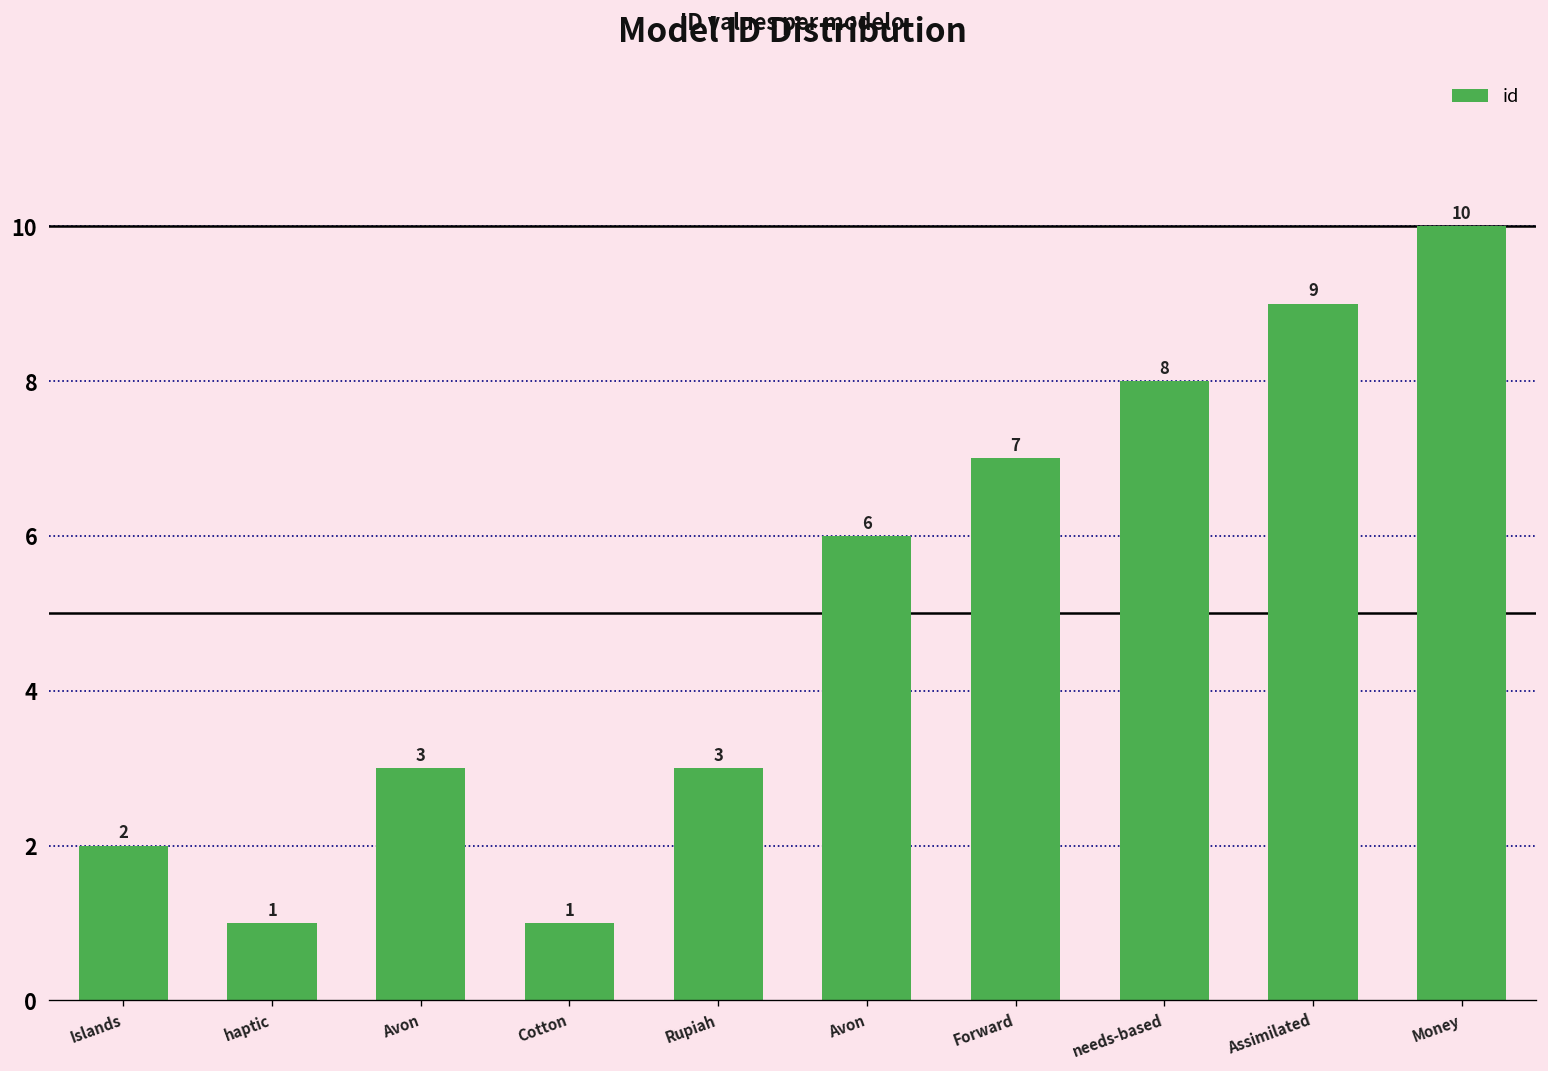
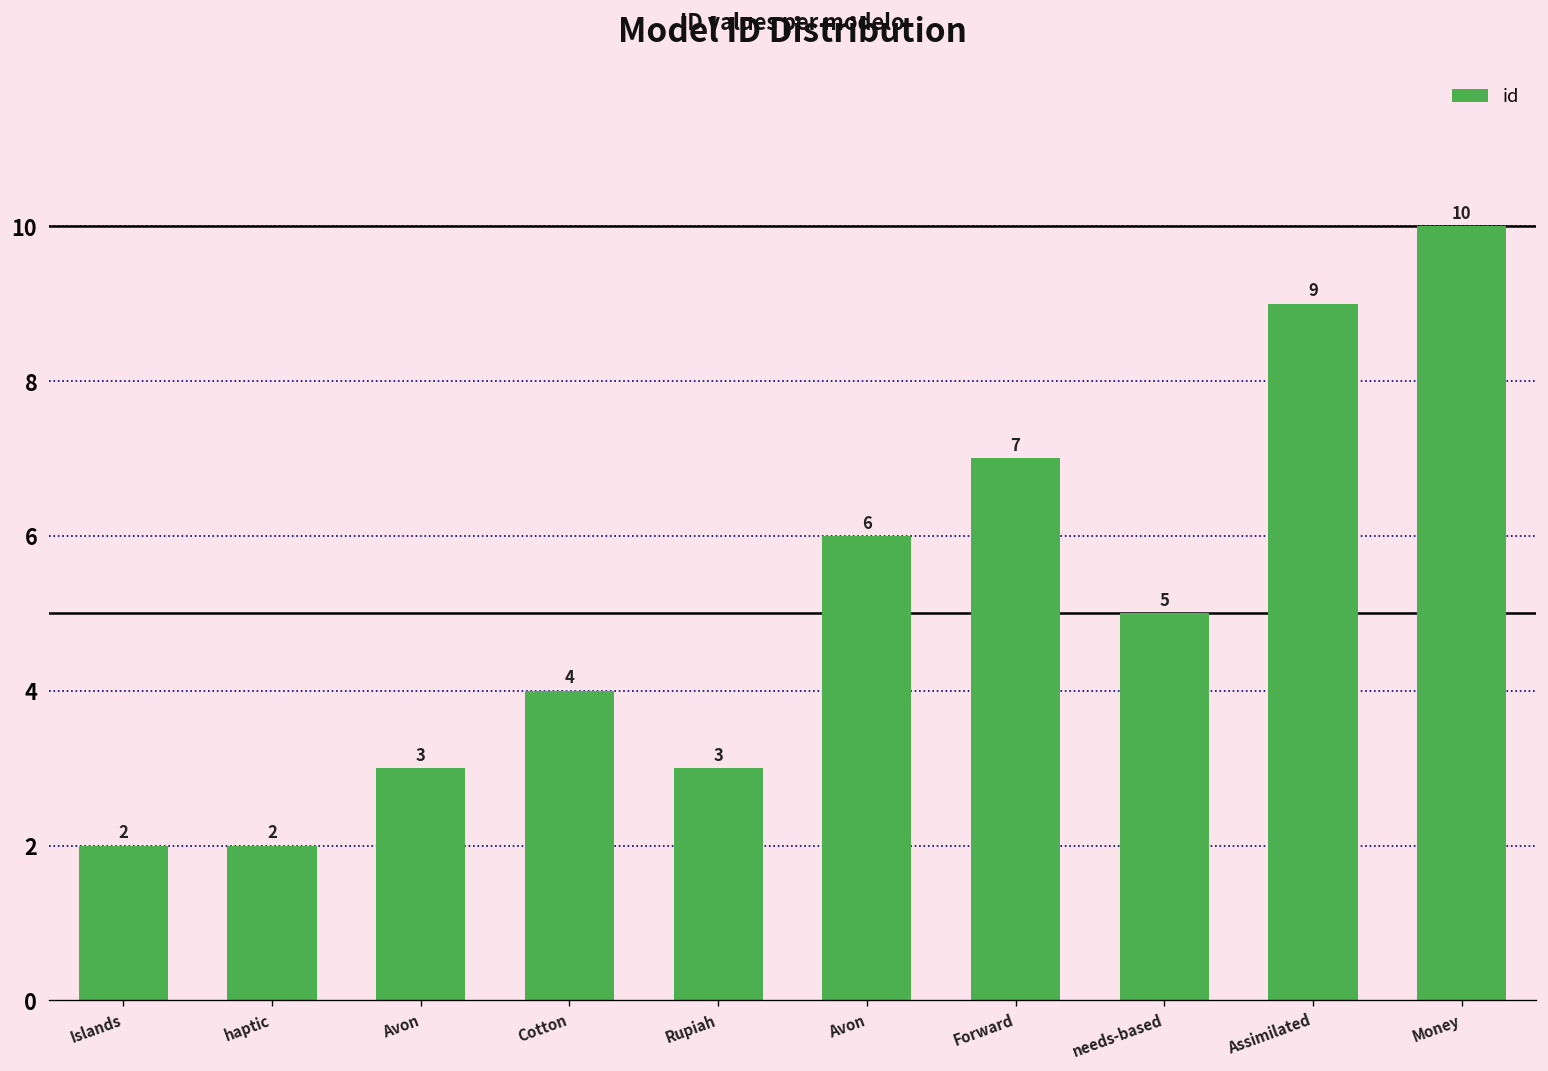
  {
    "Islands": 2,
-   "haptic": 1,
-   "Cotton": 1,
+   "haptic": 2,
+   "Cotton": 4,
    "Rupiah": 3,
    "Forward": 7,
-   "needs-based": 8,
+   "needs-based": 5,
    "Assimilated": 9,
    "Money": 10
  }
